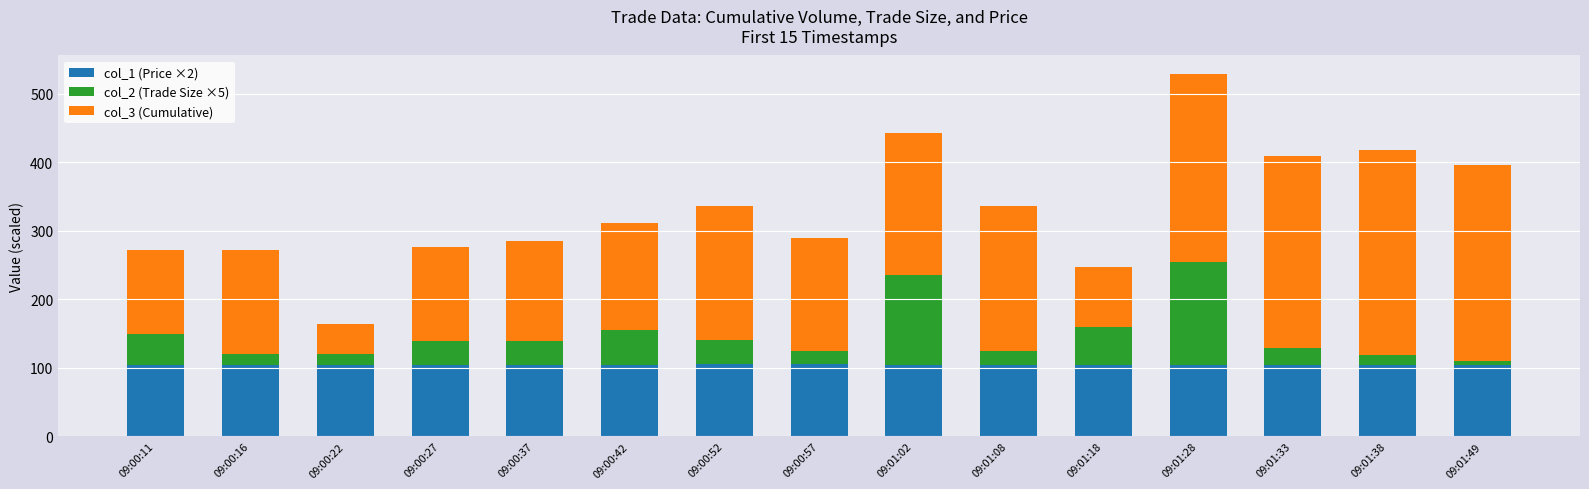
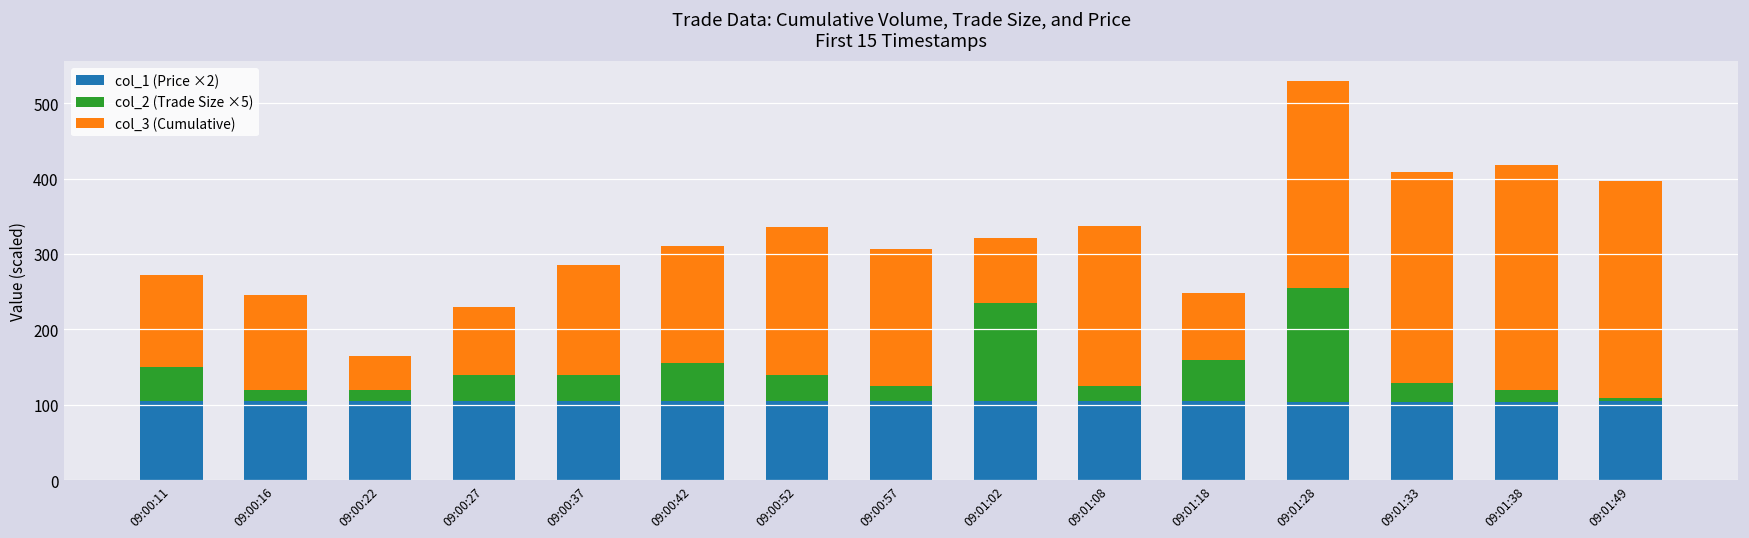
  {
    "col_1 (Price ×2)": {
      "09:00:11": 100,
      "09:00:16": 100,
      "09:00:22": 100,
      "09:00:27": 100,
      "09:00:37": 100,
      "09:00:42": 100,
      "09:00:52": 110,
      "09:00:57": 110,
      "09:01:02": 100,
      "09:01:08": 100,
      "09:01:18": 100,
      "09:01:28": 100,
      "09:01:33": 100,
      "09:01:38": 100,
      "09:01:49": 100
    },
    "col_2 (Trade Size ×5)": {
      "09:00:11": 50,
      "09:00:16": 20,
      "09:00:22": 20,
      "09:00:27": 40,
      "09:00:37": 40,
      "09:00:42": 50,
      "09:00:52": 40,
      "09:00:57": 20,
      "09:01:02": 130,
      "09:01:08": 20,
      "09:01:18": 60,
      "09:01:28": 150,
      "09:01:33": 30,
      "09:01:38": 20,
      "09:01:49": 10
    },
    "col_3 (Cumulative)": {
      "09:00:11": 120,
-     "09:00:16": 150,
+     "09:00:16": 130,
      "09:00:22": 50,
-     "09:00:27": 140,
+     "09:00:27": 90,
      "09:00:37": 150,
      "09:00:42": 160,
      "09:00:52": 200,
-     "09:00:57": 170,
-     "09:01:02": 210,
+     "09:00:57": 180,
+     "09:01:02": 90,
      "09:01:08": 210,
      "09:01:18": 90,
      "09:01:28": 280,
      "09:01:33": 280,
      "09:01:38": 300,
      "09:01:49": 290
    }
  }
